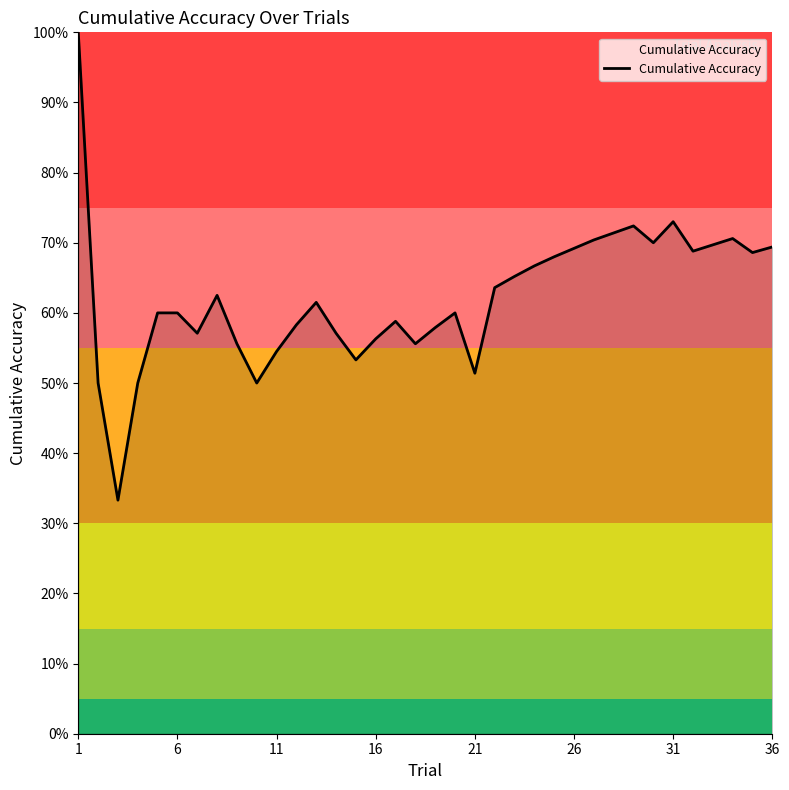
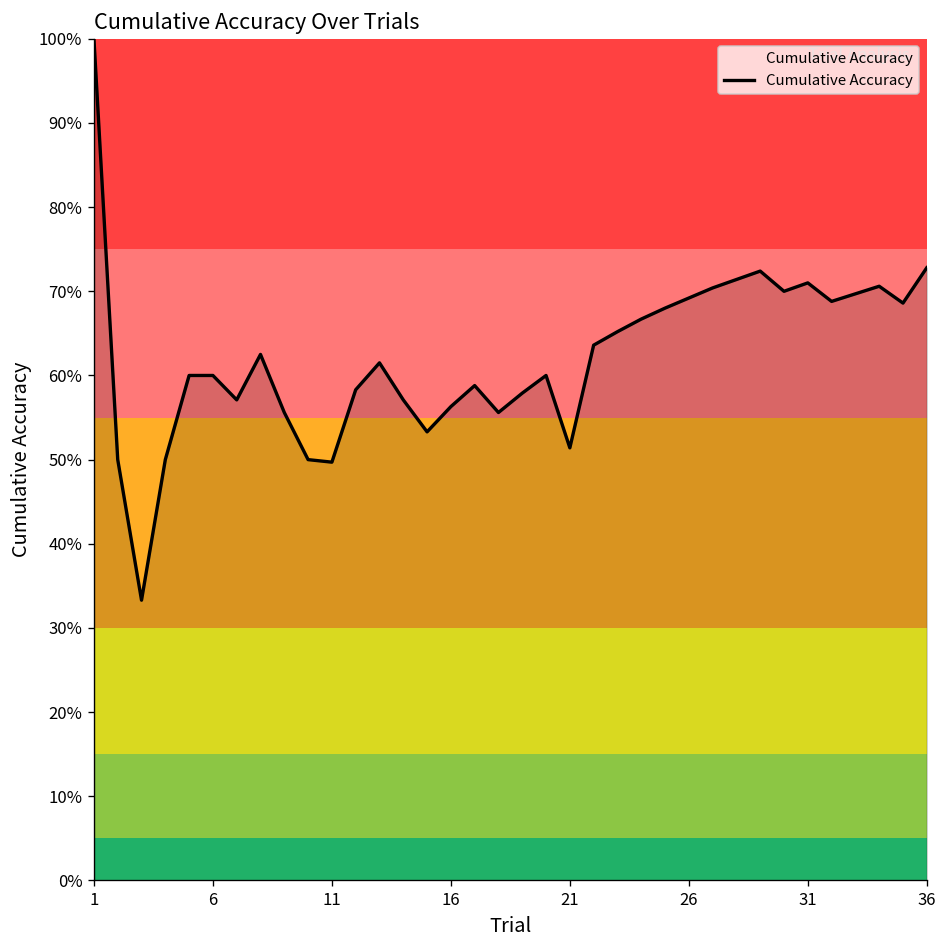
  {
    "1": "100%",
    "6": "60%",
-   "11": "55%",
+   "11": "50%",
    "16": "56%",
    "21": "51%",
    "26": "69%",
-   "31": "73%",
-   "36": "69%"
+   "31": "71%",
+   "36": "73%"
  }
